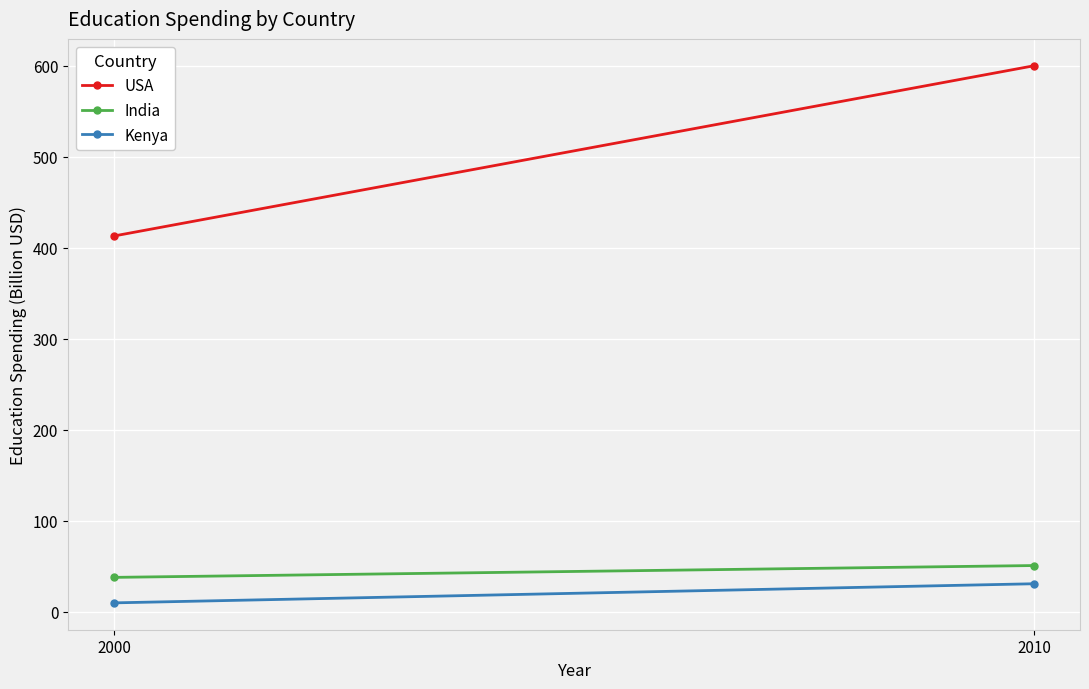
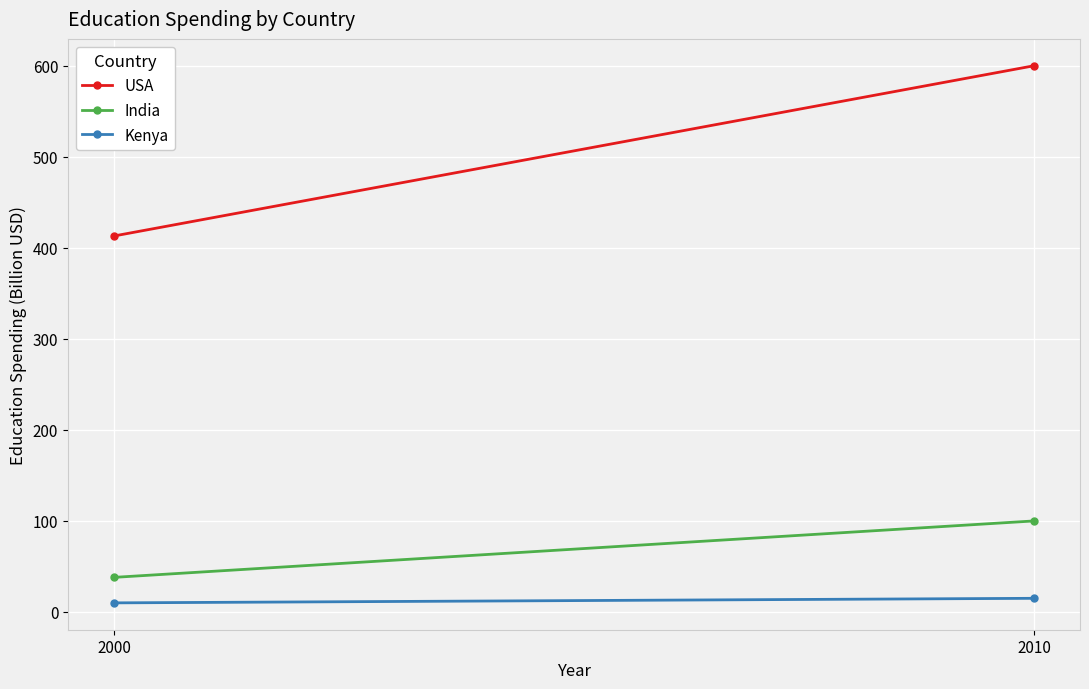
  {
    "USA": {
      "2000": 410,
      "2010": 600
    },
    "India": {
      "2000": 40,
-     "2010": 50
+     "2010": 100
    },
    "Kenya": {
      "2000": 10,
-     "2010": 30
+     "2010": 20
    }
  }
